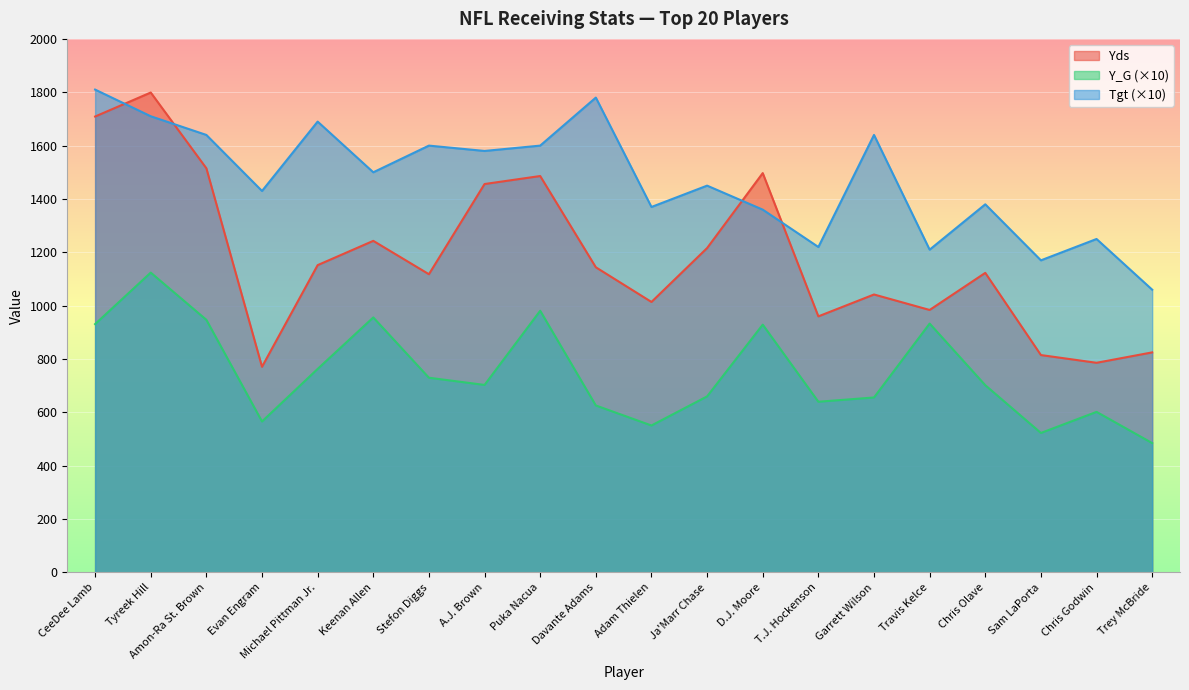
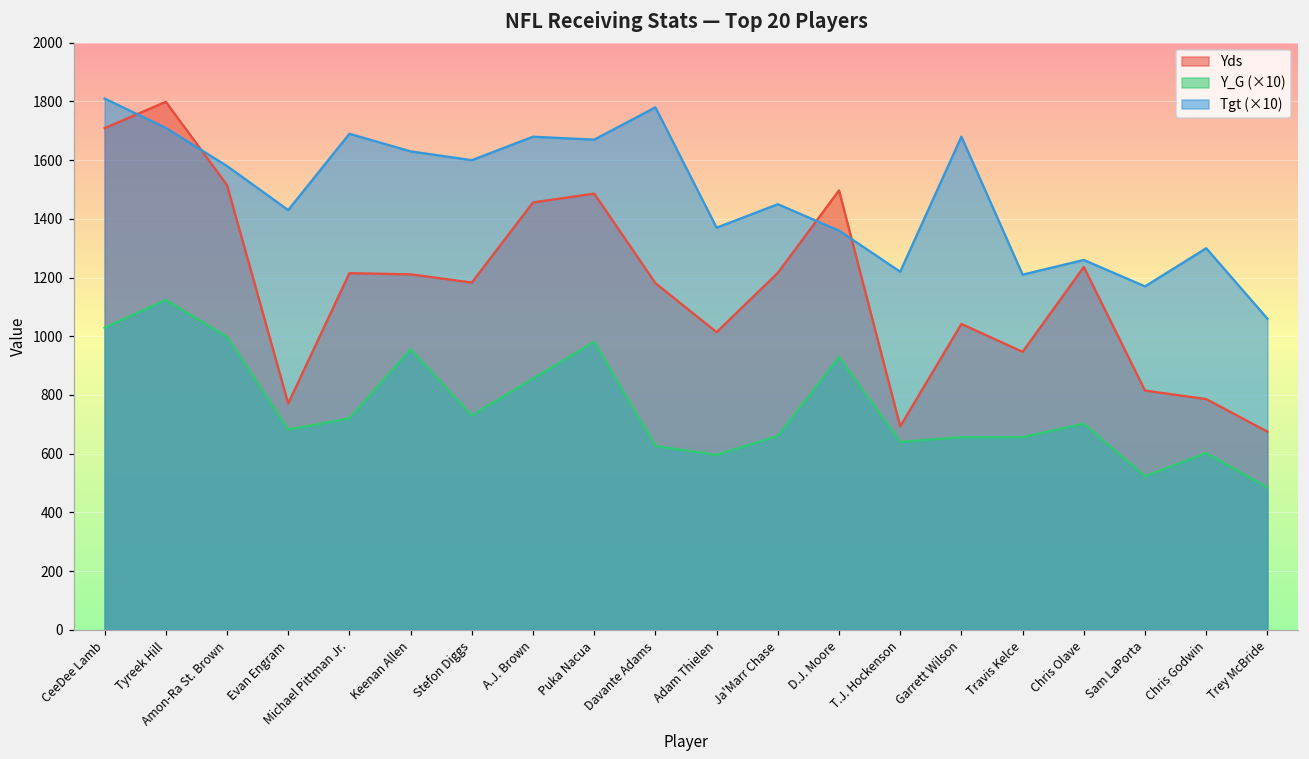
  {
    "Yds": {
      "CeeDee Lamb": 1710,
      "Tyreek Hill": 1800,
      "Amon-Ra St. Brown": 1520,
      "Evan Engram": 770,
-     "Michael Pittman Jr.": 1150,
-     "Keenan Allen": 1240,
-     "Stefon Diggs": 1120,
+     "Michael Pittman Jr.": 1220,
+     "Keenan Allen": 1210,
+     "Stefon Diggs": 1180,
      "A.J. Brown": 1460,
      "Puka Nacua": 1490,
-     "Davante Adams": 1140,
+     "Davante Adams": 1180,
      "Adam Thielen": 1010,
      "Ja'Marr Chase": 1220,
      "D.J. Moore": 1500,
-     "T.J. Hockenson": 960,
+     "T.J. Hockenson": 690,
      "Garrett Wilson": 1040,
-     "Travis Kelce": 980,
-     "Chris Olave": 1120,
+     "Travis Kelce": 950,
+     "Chris Olave": 1240,
      "Sam LaPorta": 820,
      "Chris Godwin": 790,
-     "Trey McBride": 830
+     "Trey McBride": 680
    },
    "Y_G (×10)": {
-     "CeeDee Lamb": 930,
+     "CeeDee Lamb": 1030,
      "Tyreek Hill": 1120,
-     "Amon-Ra St. Brown": 950,
-     "Evan Engram": 570,
-     "Michael Pittman Jr.": 760,
+     "Amon-Ra St. Brown": 1000,
+     "Evan Engram": 680,
+     "Michael Pittman Jr.": 720,
      "Keenan Allen": 960,
      "Stefon Diggs": 730,
-     "A.J. Brown": 700,
+     "A.J. Brown": 860,
      "Puka Nacua": 980,
      "Davante Adams": 630,
-     "Adam Thielen": 550,
+     "Adam Thielen": 600,
      "Ja'Marr Chase": 660,
      "D.J. Moore": 930,
      "T.J. Hockenson": 640,
      "Garrett Wilson": 660,
-     "Travis Kelce": 930,
+     "Travis Kelce": 660,
      "Chris Olave": 700,
      "Sam LaPorta": 520,
      "Chris Godwin": 600,
      "Trey McBride": 490
    },
    "Tgt (×10)": {
      "CeeDee Lamb": 1810,
      "Tyreek Hill": 1710,
-     "Amon-Ra St. Brown": 1640,
+     "Amon-Ra St. Brown": 1580,
      "Evan Engram": 1430,
      "Michael Pittman Jr.": 1690,
-     "Keenan Allen": 1500,
+     "Keenan Allen": 1630,
      "Stefon Diggs": 1600,
-     "A.J. Brown": 1580,
-     "Puka Nacua": 1600,
+     "A.J. Brown": 1680,
+     "Puka Nacua": 1670,
      "Davante Adams": 1780,
      "Adam Thielen": 1370,
      "Ja'Marr Chase": 1450,
      "D.J. Moore": 1360,
      "T.J. Hockenson": 1220,
-     "Garrett Wilson": 1640,
+     "Garrett Wilson": 1680,
      "Travis Kelce": 1210,
-     "Chris Olave": 1380,
+     "Chris Olave": 1260,
      "Sam LaPorta": 1170,
-     "Chris Godwin": 1250,
+     "Chris Godwin": 1300,
      "Trey McBride": 1060
    }
  }
